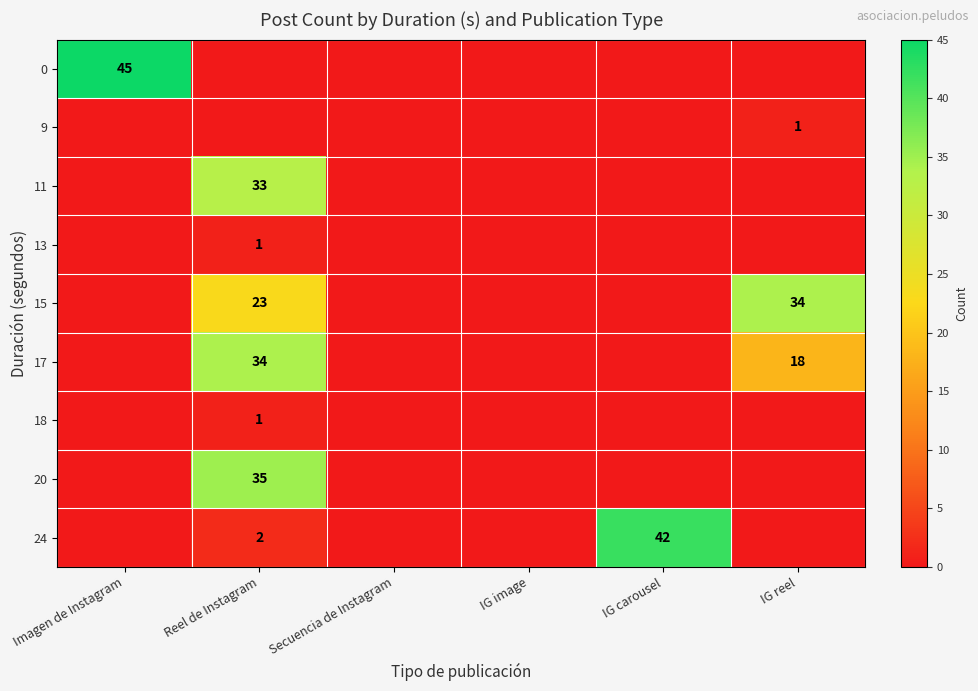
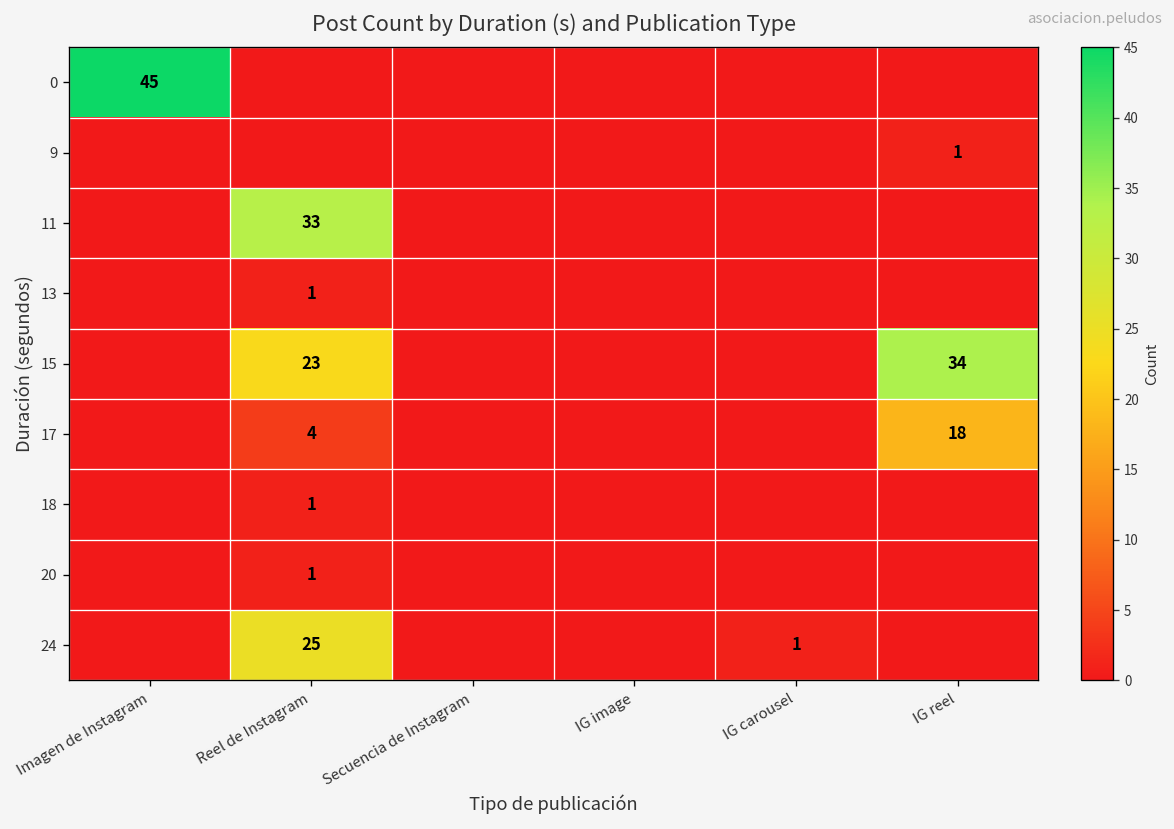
  {
    "0": {
      "Imagen de Instagram": 45
    },
    "9": {
      "IG reel": 1
    },
    "11": {
      "Reel de Instagram": 33
    },
    "13": {
      "Reel de Instagram": 1
    },
    "15": {
      "Reel de Instagram": 23,
      "IG reel": 34
    },
    "17": {
-     "Reel de Instagram": 34,
+     "Reel de Instagram": 4,
      "IG reel": 18
    },
    "18": {
      "Reel de Instagram": 1
    },
    "20": {
-     "Reel de Instagram": 35
+     "Reel de Instagram": 1
    },
    "24": {
-     "Reel de Instagram": 2,
-     "IG carousel": 42
+     "Reel de Instagram": 25,
+     "IG carousel": 1
    }
  }
